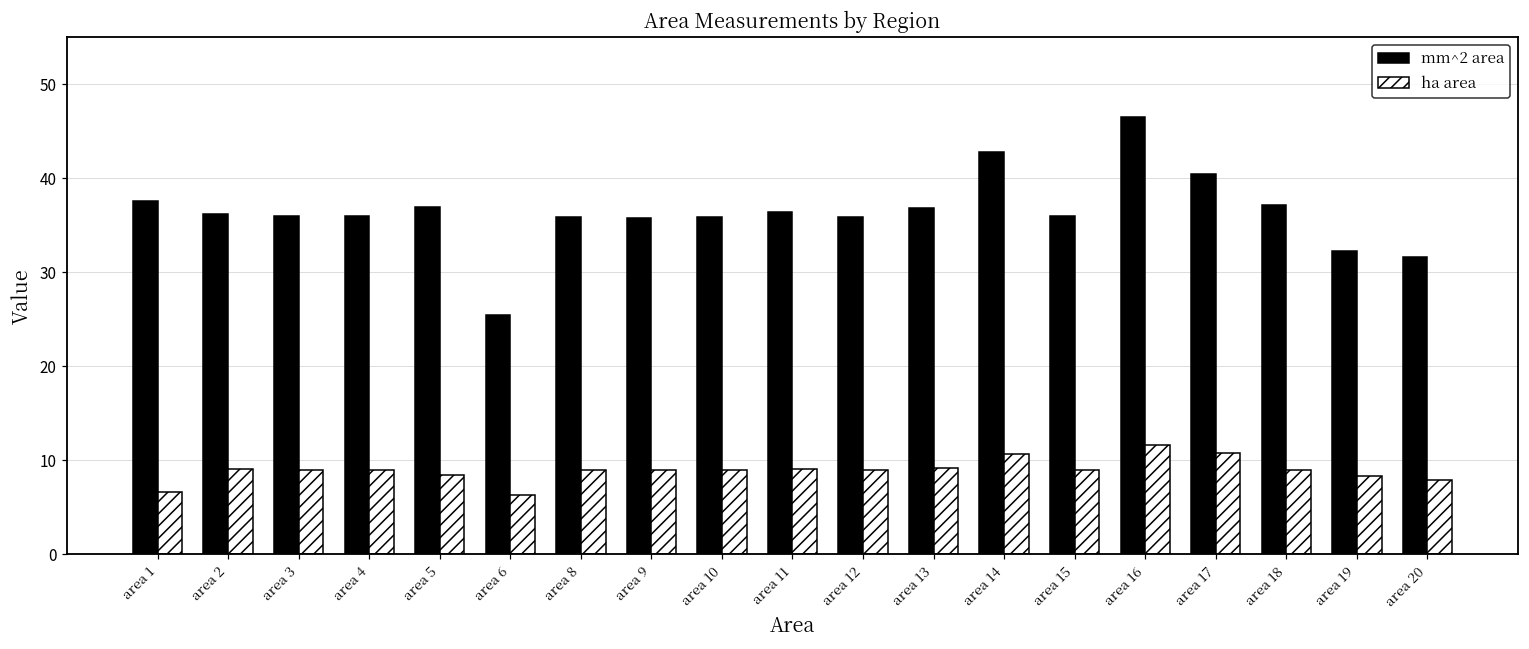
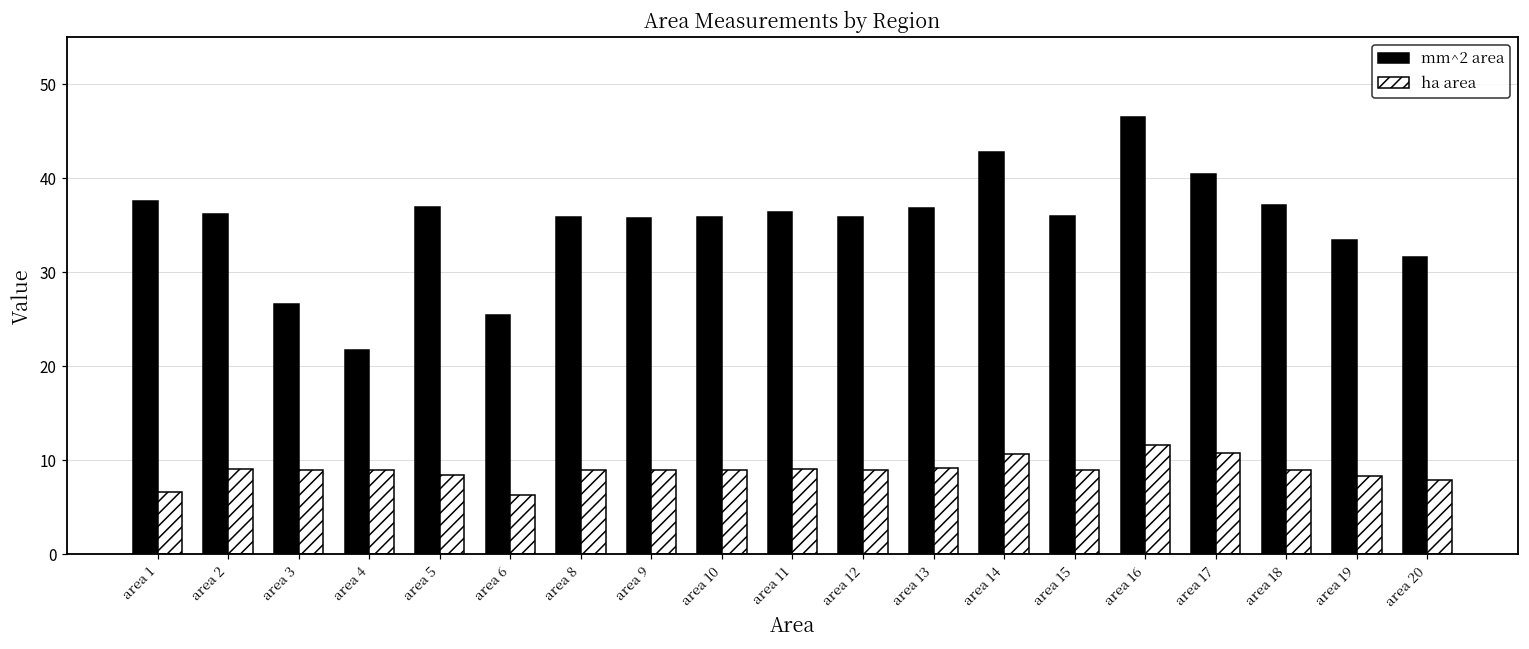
  {
    "mm^2 area": {
      "area 1": 38,
      "area 2": 36,
-     "area 3": 36,
-     "area 4": 36,
+     "area 3": 27,
+     "area 4": 22,
      "area 5": 37,
      "area 6": 25,
      "area 8": 36,
      "area 9": 36,
      "area 10": 36,
      "area 11": 36,
      "area 12": 36,
      "area 13": 37,
      "area 14": 43,
      "area 15": 36,
      "area 16": 46,
      "area 17": 40,
      "area 18": 37,
-     "area 19": 32,
+     "area 19": 33,
      "area 20": 32
    },
    "ha area": {
      "area 1": 7,
      "area 2": 9,
      "area 3": 9,
      "area 4": 9,
      "area 5": 8,
      "area 6": 6,
      "area 8": 9,
      "area 9": 9,
      "area 10": 9,
      "area 11": 9,
      "area 12": 9,
      "area 13": 9,
      "area 14": 11,
      "area 15": 9,
      "area 16": 12,
      "area 17": 11,
      "area 18": 9,
      "area 19": 8,
      "area 20": 8
    }
  }
